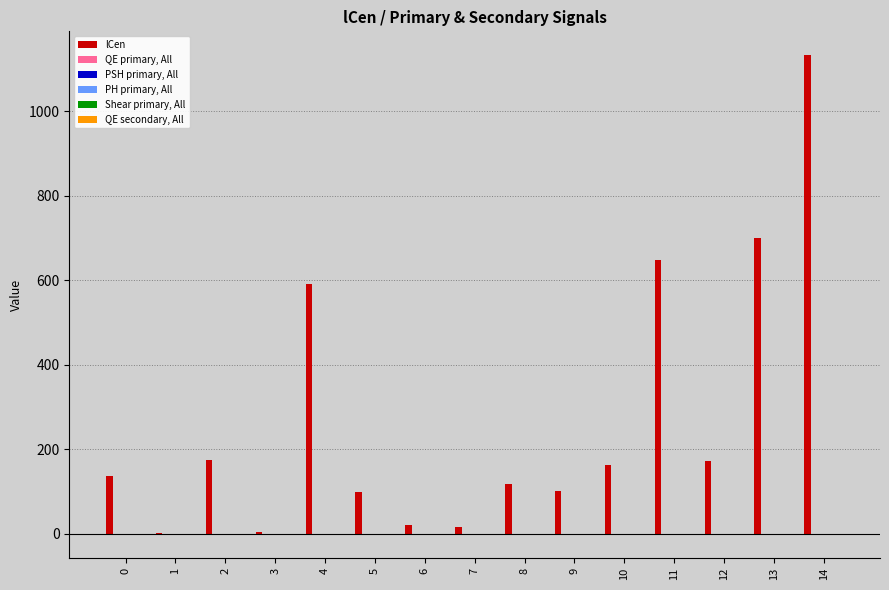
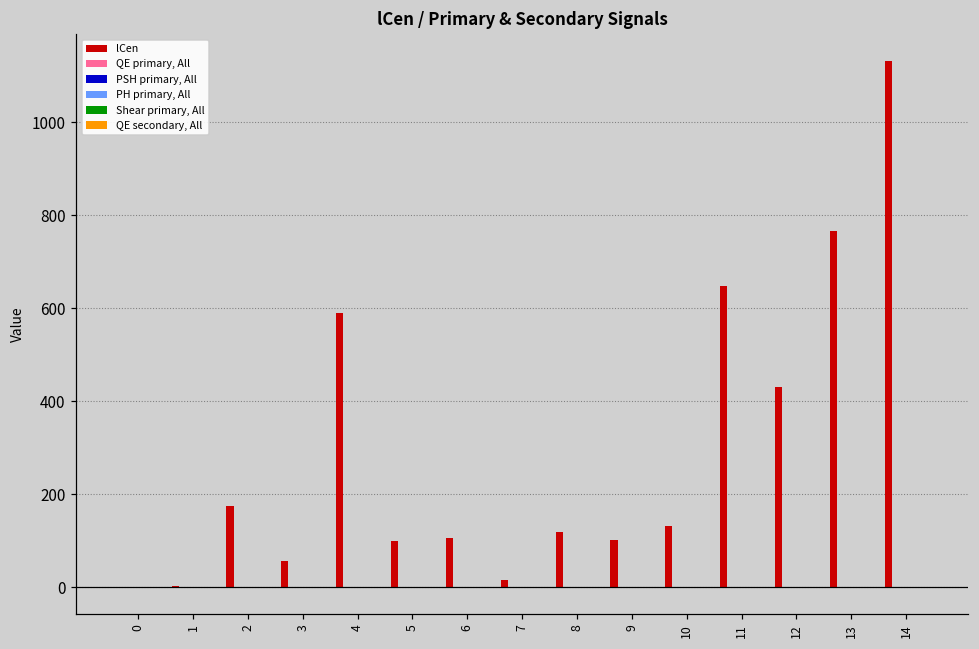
  {
    "lCen": {
-     "0": 140,
+     "0": 0,
      "2": 180,
-     "3": 10,
+     "3": 60,
      "4": 590,
      "5": 100,
-     "6": 20,
+     "6": 110,
      "7": 20,
      "8": 120,
      "9": 100,
-     "10": 160,
+     "10": 130,
      "11": 650,
-     "12": 170,
-     "13": 700,
+     "12": 430,
+     "13": 770,
      "14": 1130
    },
    "QE primary, All": {
      "0": 0,
      "1": 0,
      "2": 0,
      "3": 0,
      "4": 0,
      "5": 0
    },
    "PSH primary, All": {
      "0": 0,
      "1": 0,
      "2": 0,
      "3": 0,
      "4": 0,
      "5": 0
    },
    "PH primary, All": {
      "0": 0,
      "1": 0,
      "2": 0,
      "3": 0,
      "4": 0,
      "5": 0
    },
    "Shear primary, All": {
      "0": 0,
      "1": 0,
      "2": 0,
      "3": 0,
      "4": 0,
      "5": 0
    },
    "QE secondary, All": {
      "0": 0,
      "1": 0,
      "2": 0,
      "3": 0,
      "4": 0,
      "5": 0
    }
  }
